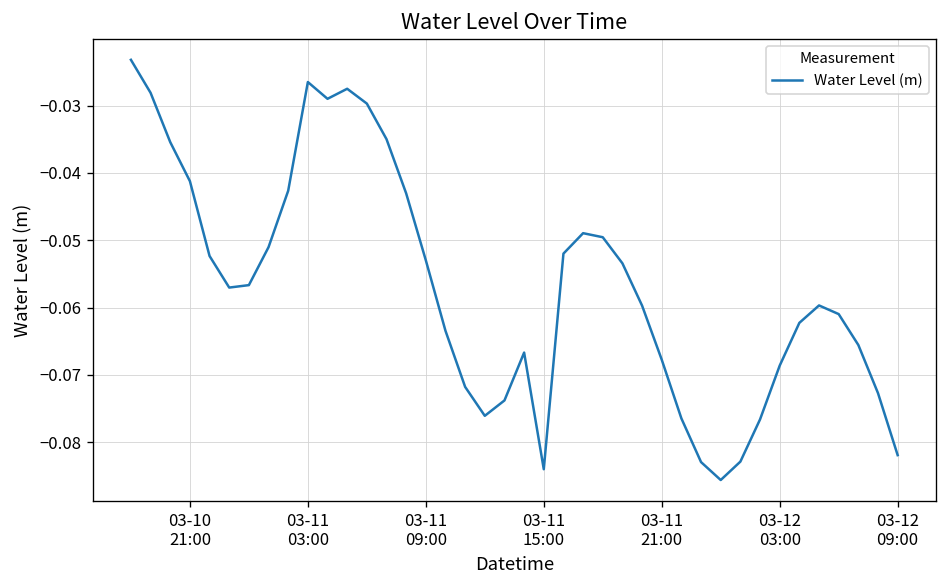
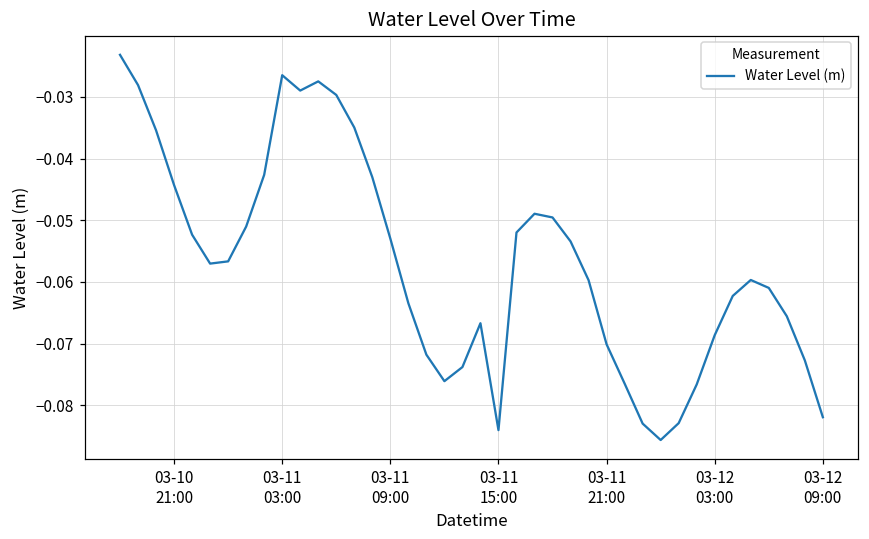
  {
-   "03-10 21:00": -0.041,
+   "03-10 21:00": -0.044,
    "03-11 03:00": -0.026,
    "03-11 09:00": -0.053,
    "03-11 15:00": -0.084,
-   "03-11 21:00": -0.068,
+   "03-11 21:00": -0.070,
    "03-12 03:00": -0.069,
    "03-12 09:00": -0.082
  }
